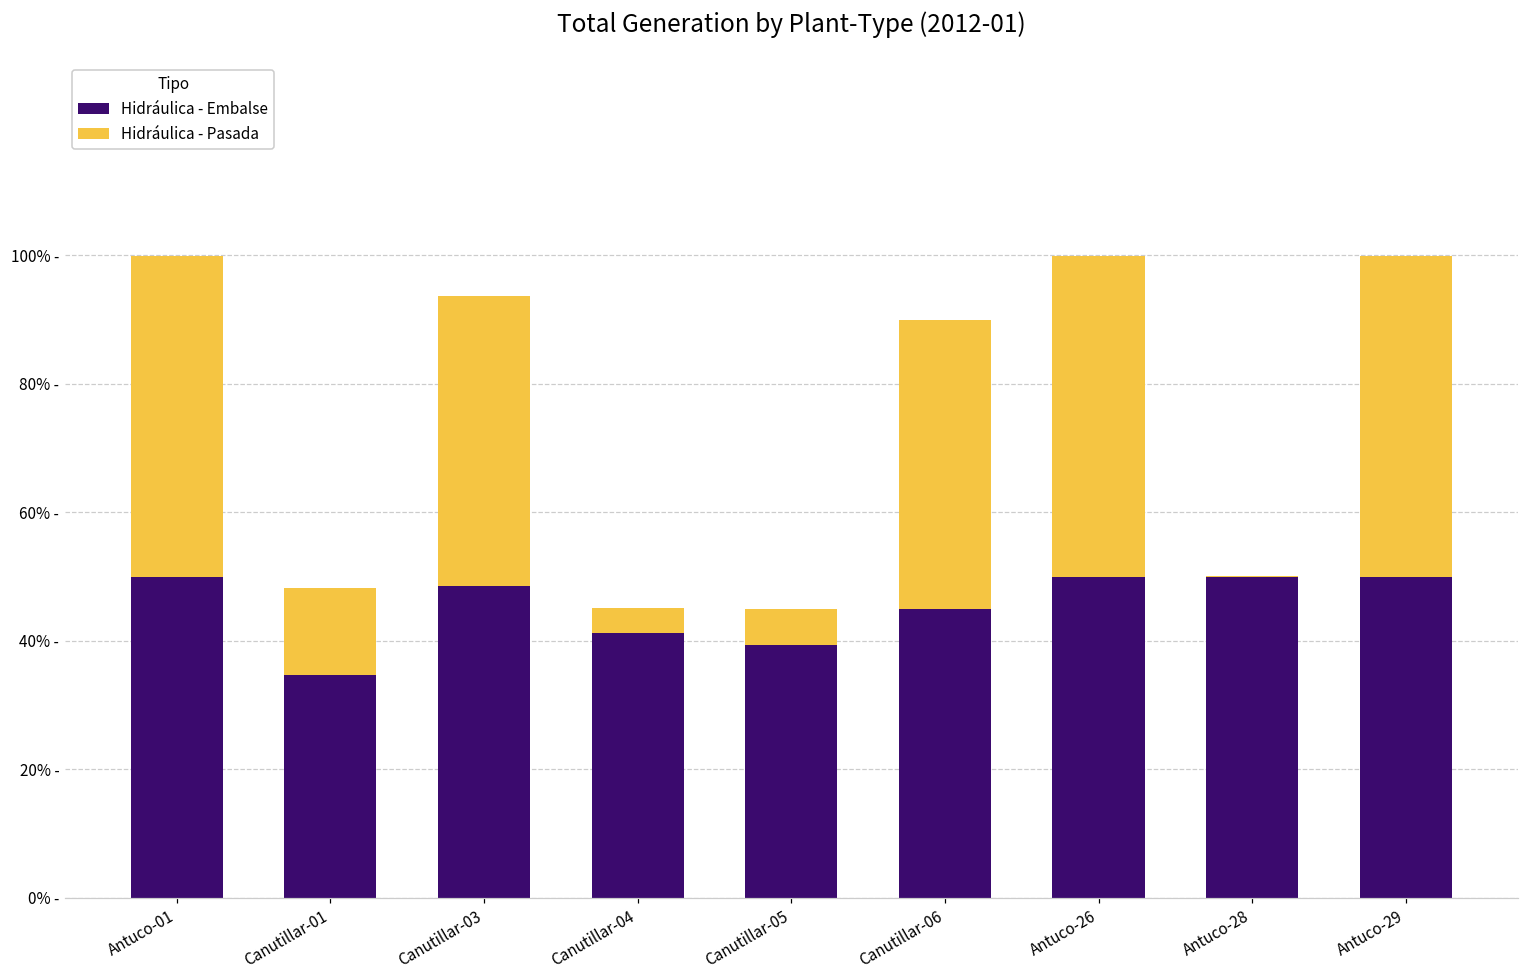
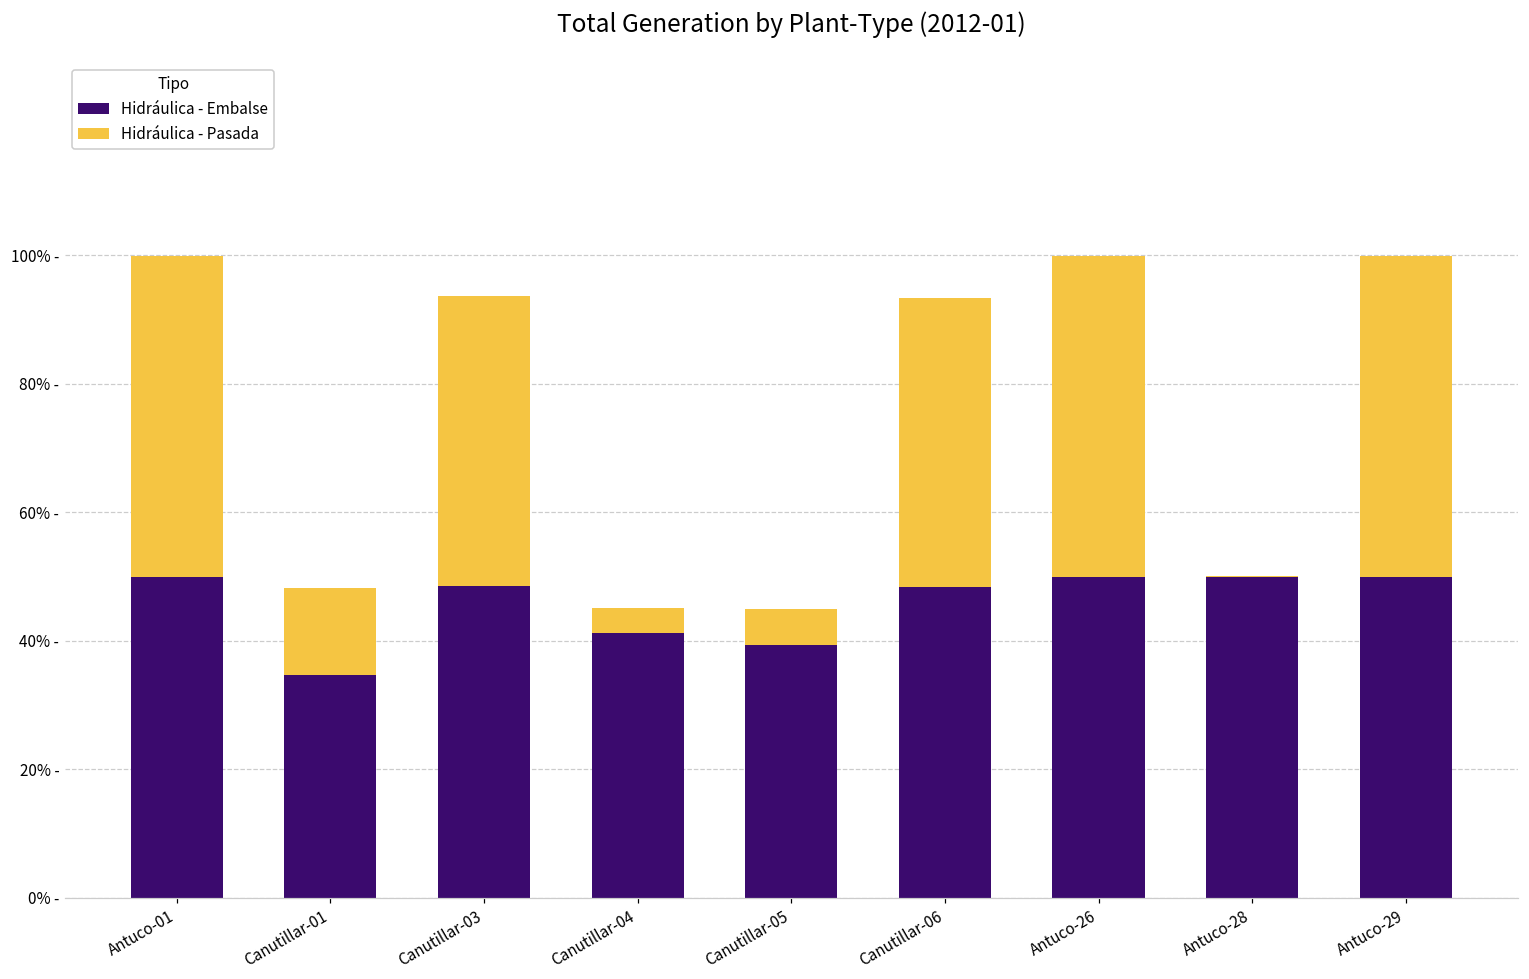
  {
    "Hidráulica - Embalse": {
      "Antuco-01": "50% -",
      "Canutillar-01": "35% -",
      "Canutillar-03": "48% -",
      "Canutillar-04": "41% -",
      "Canutillar-05": "39% -",
-     "Canutillar-06": "45% -",
+     "Canutillar-06": "48% -",
      "Antuco-26": "50% -",
      "Antuco-28": "50% -",
      "Antuco-29": "50% -"
    },
    "Hidráulica - Pasada": {
      "Antuco-01": "50% -",
      "Canutillar-01": "14% -",
      "Canutillar-03": "45% -",
      "Canutillar-04": "4% -",
      "Canutillar-05": "6% -",
      "Canutillar-06": "45% -",
      "Antuco-26": "50% -",
      "Antuco-29": "50% -"
    }
  }
